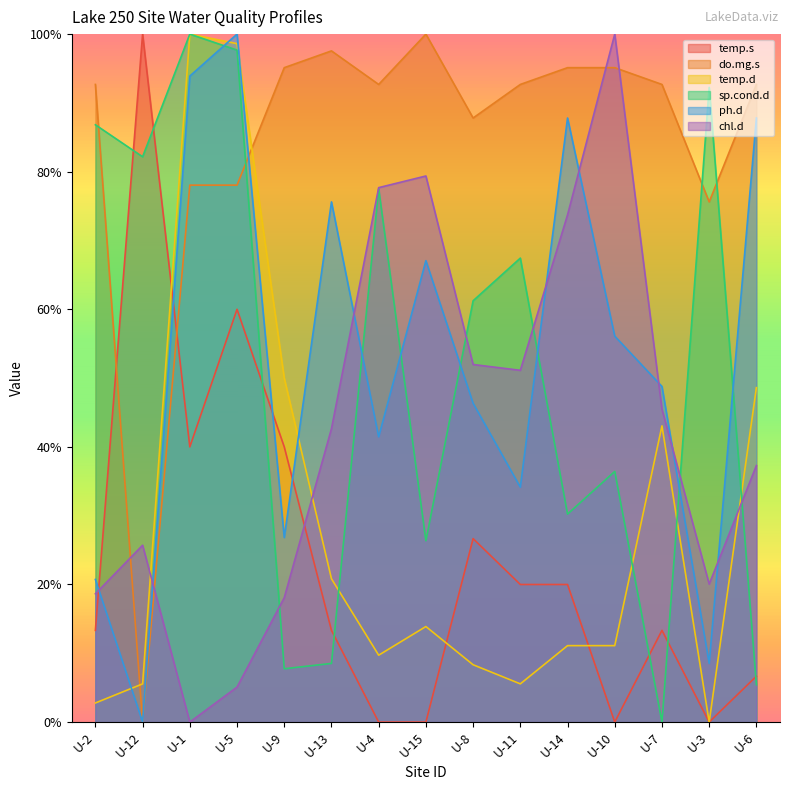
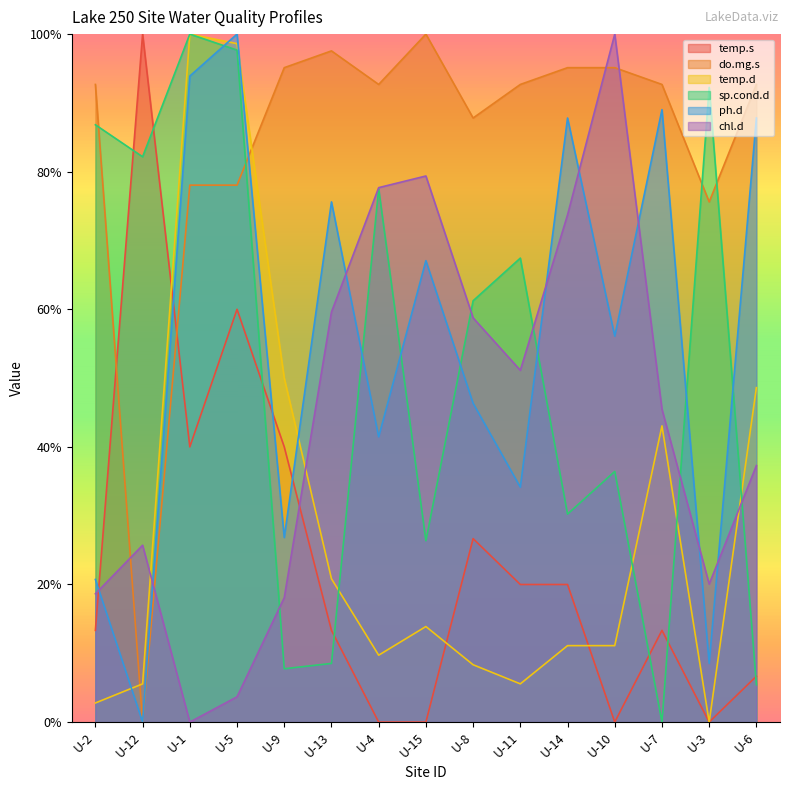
  {
    "sp.cond.d": {
      "U-2": "87%",
      "U-12": "82%",
      "U-5": "98%",
      "U-9": "8%",
      "U-13": "9%",
      "U-15": "26%",
      "U-8": "61%",
      "U-11": "67%",
      "U-14": "30%",
      "U-10": "36%",
      "U-7": "0%",
      "U-6": "5%"
    },
    "ph.d": {
      "U-2": "21%",
      "U-1": "94%",
      "U-5": "100%",
      "U-9": "27%",
      "U-13": "76%",
      "U-4": "41%",
      "U-15": "67%",
      "U-8": "46%",
      "U-11": "34%",
      "U-14": "88%",
      "U-10": "56%",
-     "U-7": "49%",
+     "U-7": "89%",
      "U-3": "9%"
    },
    "chl.d": {
      "U-2": "19%",
      "U-12": "26%",
      "U-1": "0%",
-     "U-5": "5%",
+     "U-5": "4%",
      "U-9": "18%",
-     "U-13": "43%",
+     "U-13": "60%",
      "U-15": "79%",
-     "U-8": "52%",
+     "U-8": "59%",
      "U-11": "51%",
      "U-14": "74%",
      "U-10": "100%",
      "U-7": "45%",
      "U-3": "20%",
      "U-6": "37%"
    }
  }
